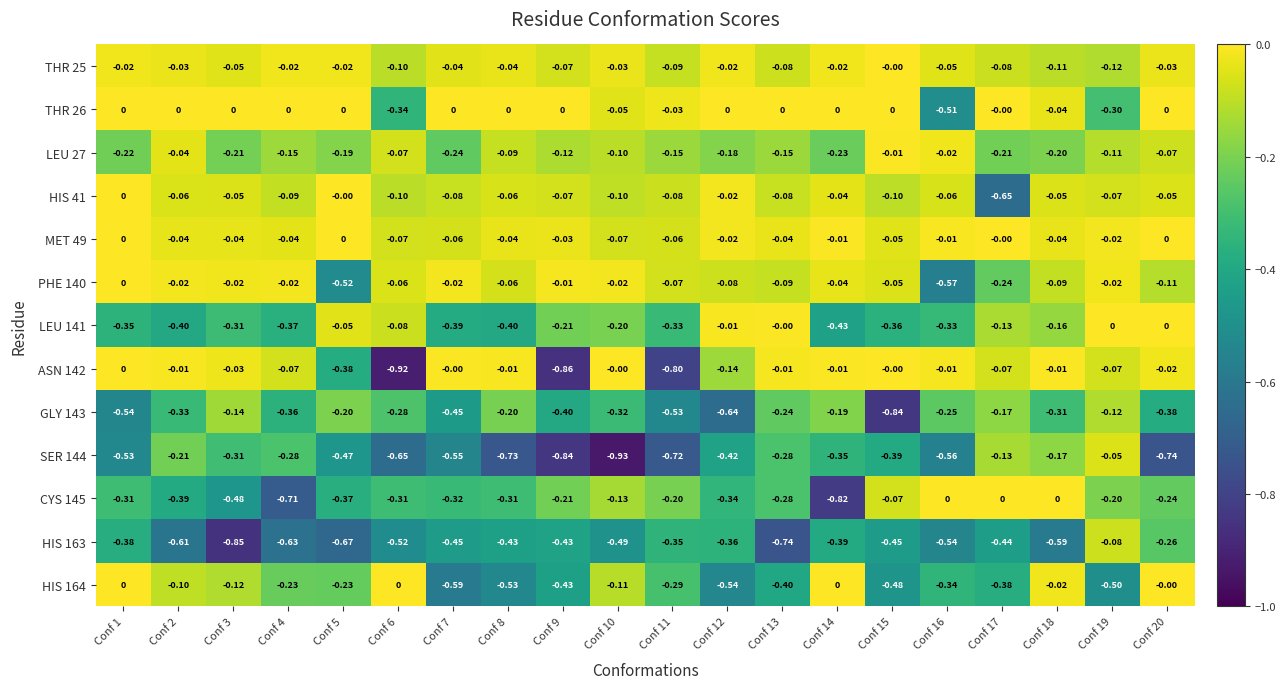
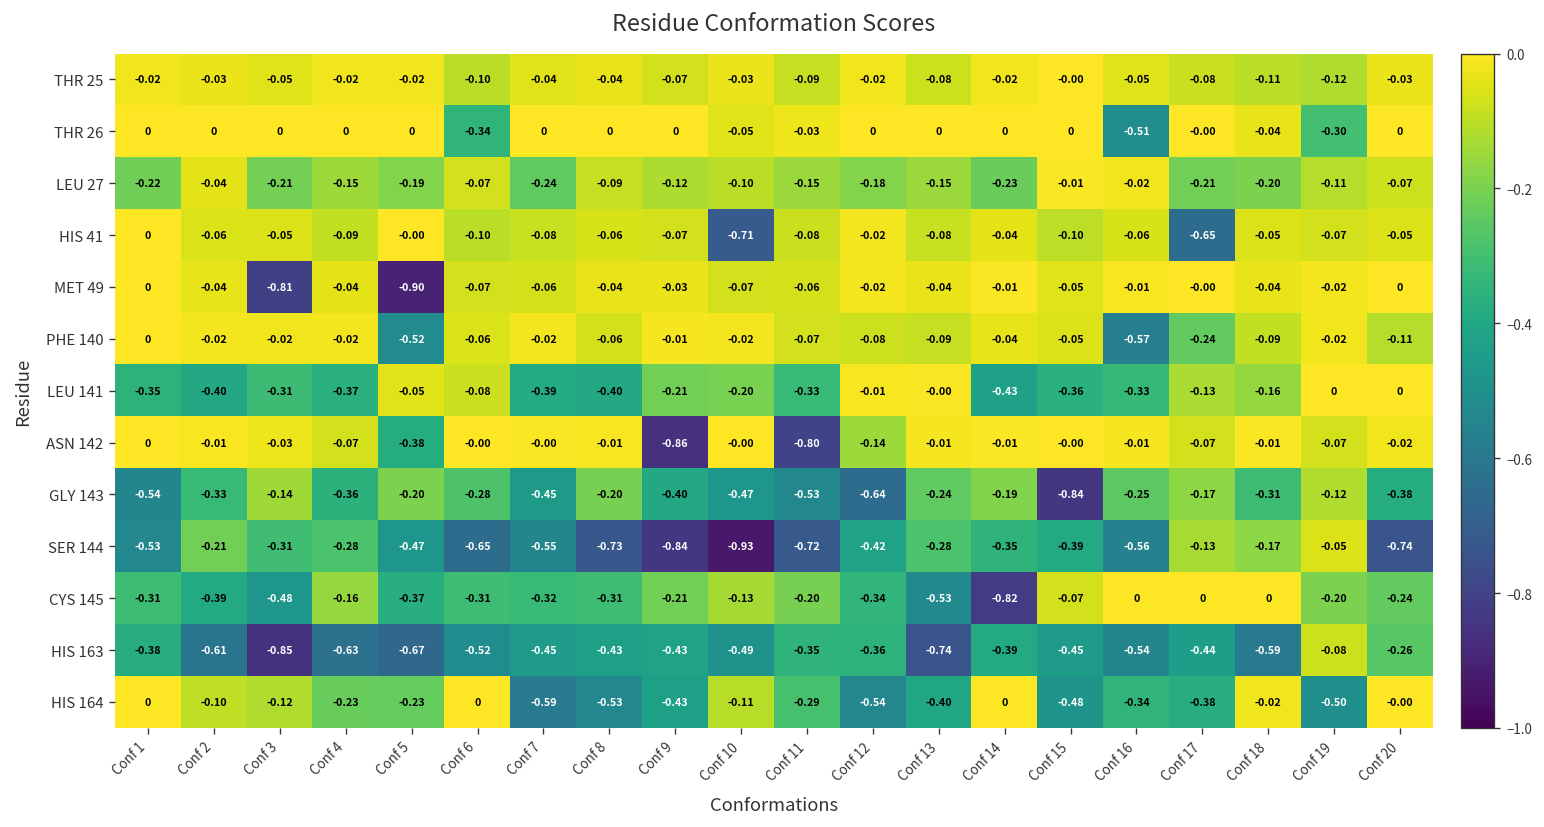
  {
    "HIS 41": {
      "Conf 1": 0,
      "Conf 2": -0.06,
      "Conf 3": -0.05,
      "Conf 4": -0.09,
      "Conf 5": -0.00,
      "Conf 6": -0.10,
      "Conf 7": -0.08,
      "Conf 8": -0.06,
      "Conf 9": -0.07,
-     "Conf 10": -0.10,
+     "Conf 10": -0.71,
      "Conf 11": -0.08,
      "Conf 12": -0.02,
      "Conf 13": -0.08,
      "Conf 14": -0.04,
      "Conf 15": -0.10,
      "Conf 16": -0.06,
      "Conf 17": -0.65,
      "Conf 18": -0.05,
      "Conf 19": -0.07,
      "Conf 20": -0.05
    },
    "MET 49": {
      "Conf 1": 0,
      "Conf 2": -0.04,
-     "Conf 3": -0.04,
+     "Conf 3": -0.81,
      "Conf 4": -0.04,
-     "Conf 5": 0,
+     "Conf 5": -0.90,
      "Conf 6": -0.07,
      "Conf 7": -0.06,
      "Conf 8": -0.04,
      "Conf 9": -0.03,
      "Conf 10": -0.07,
      "Conf 11": -0.06,
      "Conf 12": -0.02,
      "Conf 13": -0.04,
      "Conf 14": -0.01,
      "Conf 15": -0.05,
      "Conf 16": -0.01,
      "Conf 17": -0.00,
      "Conf 18": -0.04,
      "Conf 19": -0.02,
      "Conf 20": 0
    },
    "ASN 142": {
      "Conf 1": 0,
      "Conf 2": -0.01,
      "Conf 3": -0.03,
      "Conf 4": -0.07,
      "Conf 5": -0.38,
-     "Conf 6": -0.92,
+     "Conf 6": -0.00,
      "Conf 7": -0.00,
      "Conf 8": -0.01,
      "Conf 9": -0.86,
      "Conf 10": -0.00,
      "Conf 11": -0.80,
      "Conf 12": -0.14,
      "Conf 13": -0.01,
      "Conf 14": -0.01,
      "Conf 15": -0.00,
      "Conf 16": -0.01,
      "Conf 17": -0.07,
      "Conf 18": -0.01,
      "Conf 19": -0.07,
      "Conf 20": -0.02
    },
    "GLY 143": {
      "Conf 1": -0.54,
      "Conf 2": -0.33,
      "Conf 3": -0.14,
      "Conf 4": -0.36,
      "Conf 5": -0.20,
      "Conf 6": -0.28,
      "Conf 7": -0.45,
      "Conf 8": -0.20,
      "Conf 9": -0.40,
-     "Conf 10": -0.32,
+     "Conf 10": -0.47,
      "Conf 11": -0.53,
      "Conf 12": -0.64,
      "Conf 13": -0.24,
      "Conf 14": -0.19,
      "Conf 15": -0.84,
      "Conf 16": -0.25,
      "Conf 17": -0.17,
      "Conf 18": -0.31,
      "Conf 19": -0.12,
      "Conf 20": -0.38
    },
    "CYS 145": {
      "Conf 1": -0.31,
      "Conf 2": -0.39,
      "Conf 3": -0.48,
-     "Conf 4": -0.71,
+     "Conf 4": -0.16,
      "Conf 5": -0.37,
      "Conf 6": -0.31,
      "Conf 7": -0.32,
      "Conf 8": -0.31,
      "Conf 9": -0.21,
      "Conf 10": -0.13,
      "Conf 11": -0.20,
      "Conf 12": -0.34,
-     "Conf 13": -0.28,
+     "Conf 13": -0.53,
      "Conf 14": -0.82,
      "Conf 15": -0.07,
      "Conf 16": 0,
      "Conf 17": 0,
      "Conf 18": 0,
      "Conf 19": -0.20,
      "Conf 20": -0.24
    }
  }
